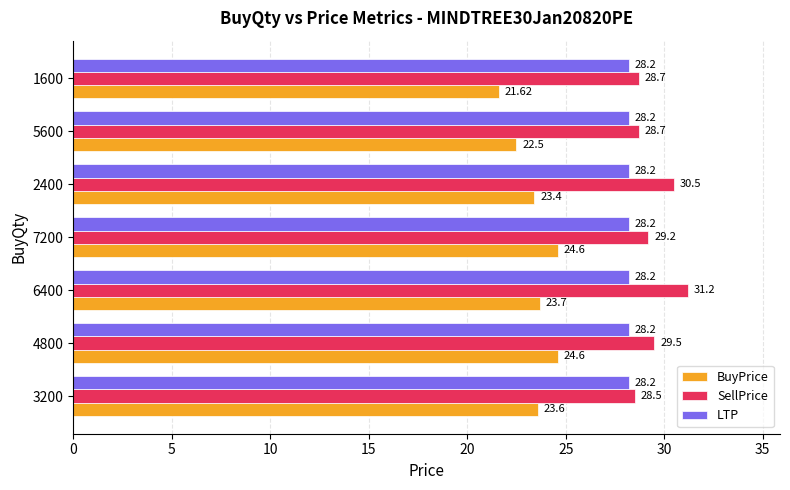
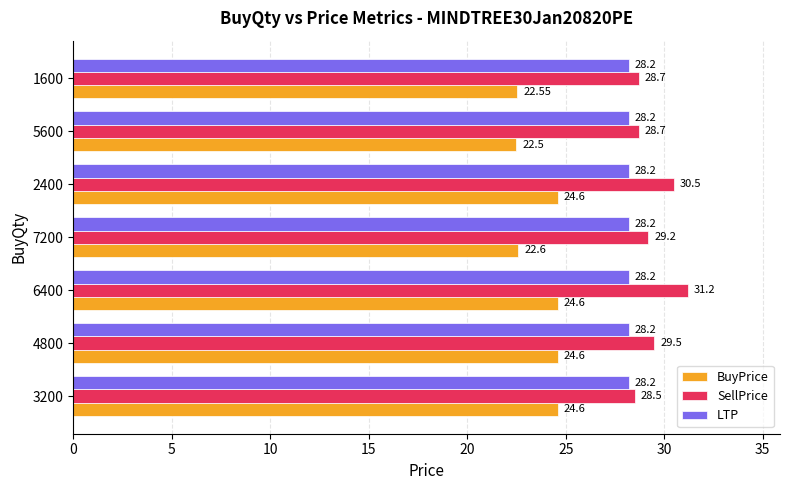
  {
    "BuyPrice": {
-     "1600": 21.62,
+     "1600": 22.55,
      "5600": 22.5,
-     "2400": 23.4,
-     "7200": 24.6,
-     "6400": 23.7,
+     "2400": 24.6,
+     "7200": 22.6,
+     "6400": 24.6,
      "4800": 24.6,
-     "3200": 23.6
+     "3200": 24.6
    },
    "SellPrice": {
      "1600": 28.7,
      "5600": 28.7,
      "2400": 30.5,
      "7200": 29.2,
      "6400": 31.2,
      "4800": 29.5,
      "3200": 28.5
    },
    "LTP": {
      "1600": 28.2,
      "5600": 28.2,
      "2400": 28.2,
      "7200": 28.2,
      "6400": 28.2,
      "4800": 28.2,
      "3200": 28.2
    }
  }
